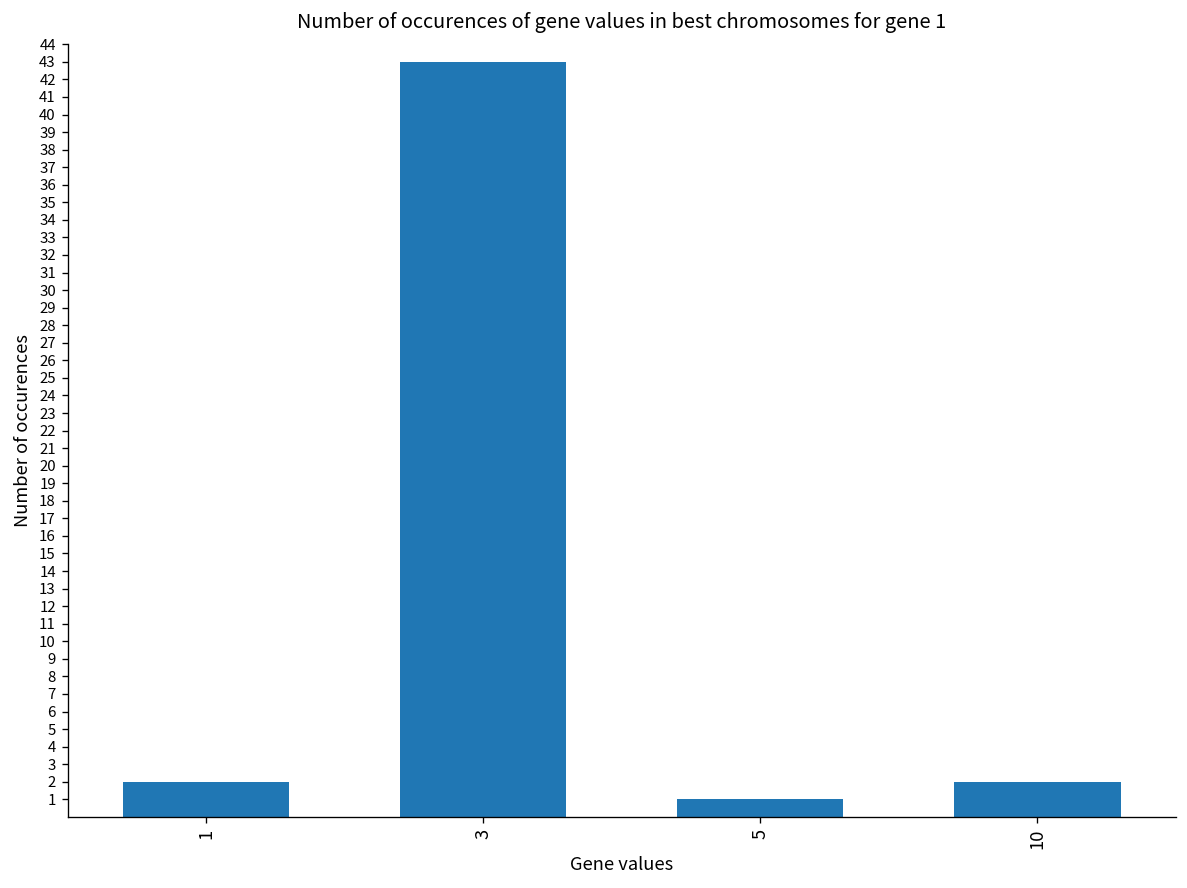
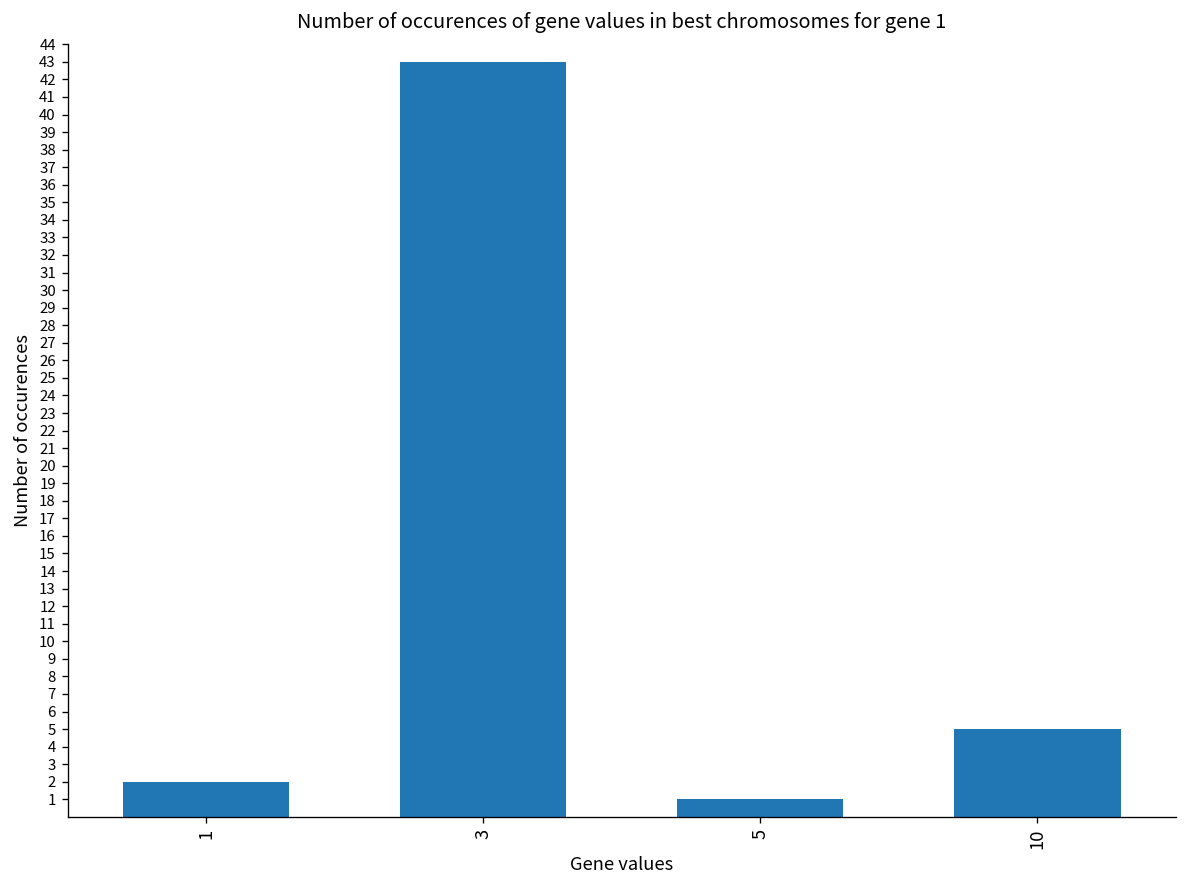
  {
    "1": 2,
    "3": 43,
    "5": 1,
-   "10": 2
+   "10": 5
  }
